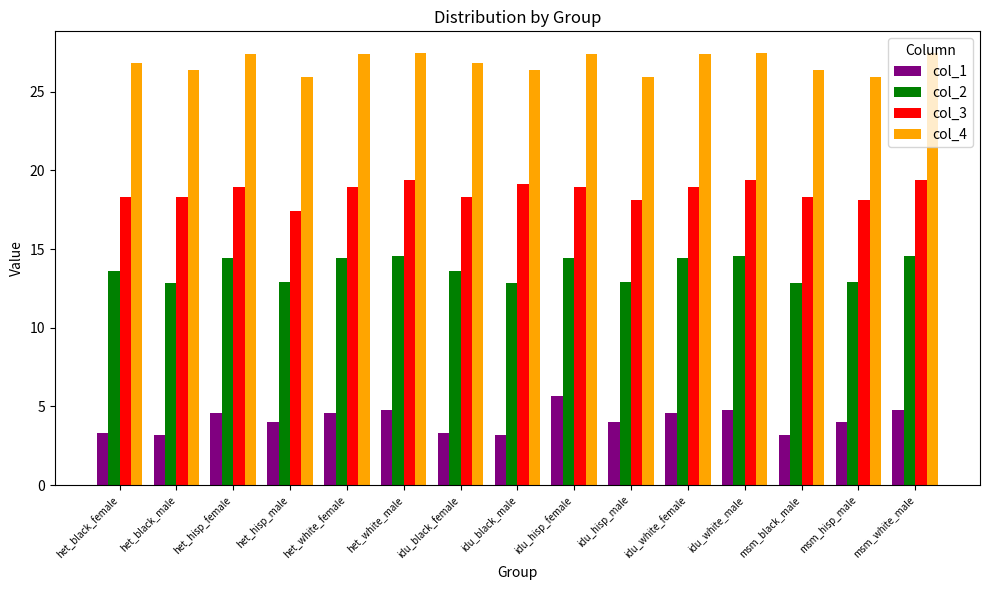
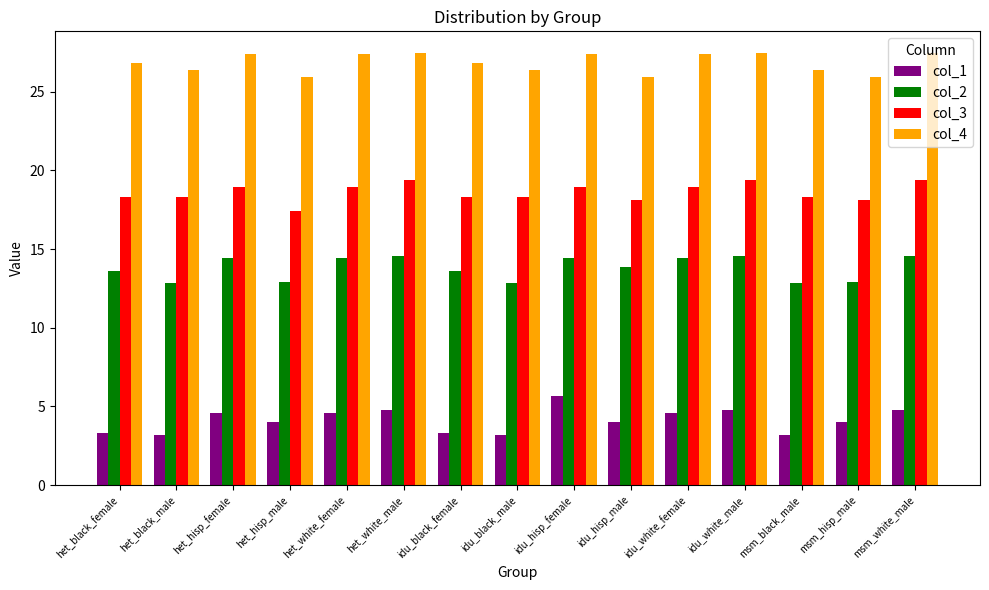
  {
    "col_1": {
      "het_black_female": 3.3,
      "het_black_male": 3.2,
      "het_hisp_female": 4.6,
      "het_hisp_male": 4.0,
      "het_white_female": 4.6,
      "het_white_male": 4.8,
      "idu_black_female": 3.3,
      "idu_black_male": 3.2,
      "idu_hisp_female": 5.7,
      "idu_hisp_male": 4.0,
      "idu_white_female": 4.6,
      "idu_white_male": 4.8,
      "msm_black_male": 3.2,
      "msm_hisp_male": 4.0,
      "msm_white_male": 4.8
    },
    "col_2": {
      "het_black_female": 13.6,
      "het_black_male": 12.8,
      "het_hisp_female": 14.5,
      "het_hisp_male": 12.9,
      "het_white_female": 14.5,
      "het_white_male": 14.5,
      "idu_black_female": 13.6,
      "idu_black_male": 12.8,
      "idu_hisp_female": 14.5,
-     "idu_hisp_male": 12.9,
+     "idu_hisp_male": 13.9,
      "idu_white_female": 14.5,
      "idu_white_male": 14.5,
      "msm_black_male": 12.8,
      "msm_hisp_male": 12.9,
      "msm_white_male": 14.5
    },
    "col_3": {
      "het_black_female": 18.3,
      "het_black_male": 18.3,
      "het_hisp_female": 18.9,
      "het_hisp_male": 17.4,
      "het_white_female": 18.9,
      "het_white_male": 19.4,
      "idu_black_female": 18.3,
-     "idu_black_male": 19.2,
+     "idu_black_male": 18.3,
      "idu_hisp_female": 18.9,
      "idu_hisp_male": 18.1,
      "idu_white_female": 18.9,
      "idu_white_male": 19.4,
      "msm_black_male": 18.3,
      "msm_hisp_male": 18.1,
      "msm_white_male": 19.4
    },
    "col_4": {
      "het_black_female": 26.8,
      "het_black_male": 26.4,
      "het_hisp_female": 27.4,
      "het_hisp_male": 25.9,
      "het_white_female": 27.4,
      "het_white_male": 27.5,
      "idu_black_female": 26.8,
      "idu_black_male": 26.4,
      "idu_hisp_female": 27.4,
      "idu_hisp_male": 25.9,
      "idu_white_female": 27.4,
      "idu_white_male": 27.5,
      "msm_black_male": 26.4,
      "msm_hisp_male": 25.9
    }
  }
